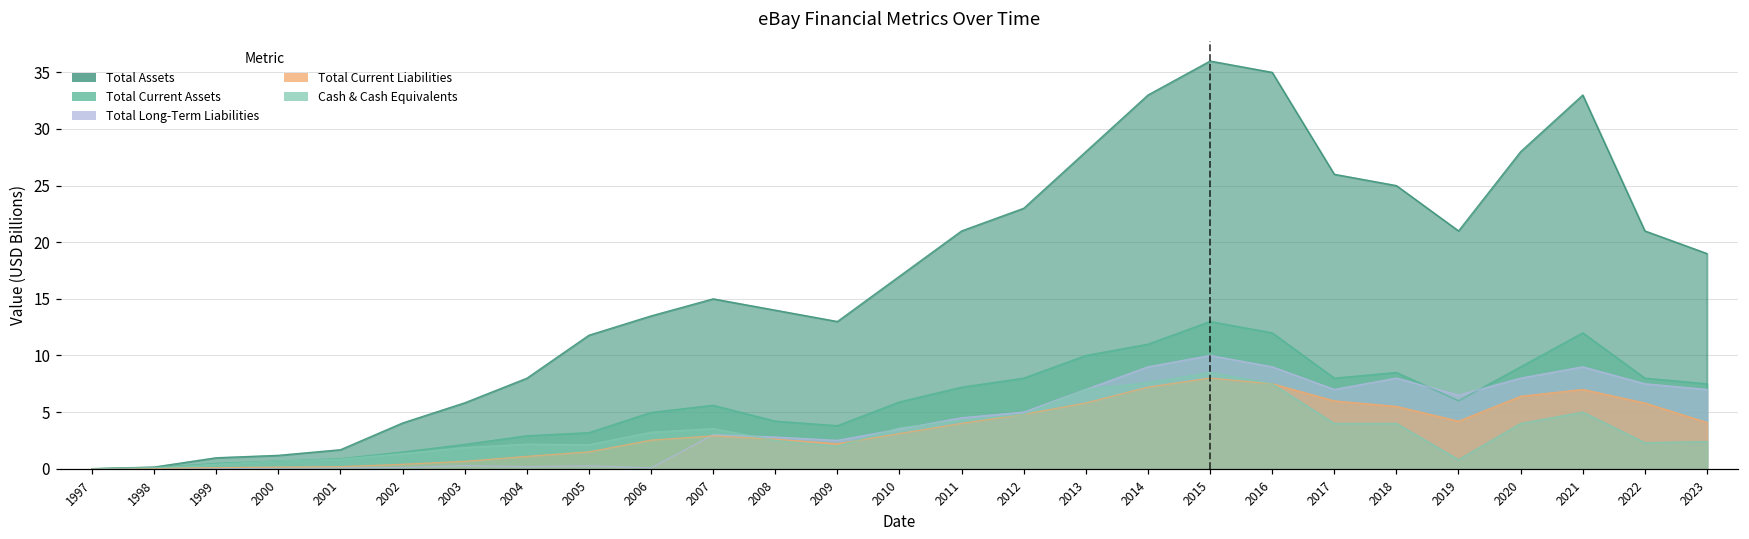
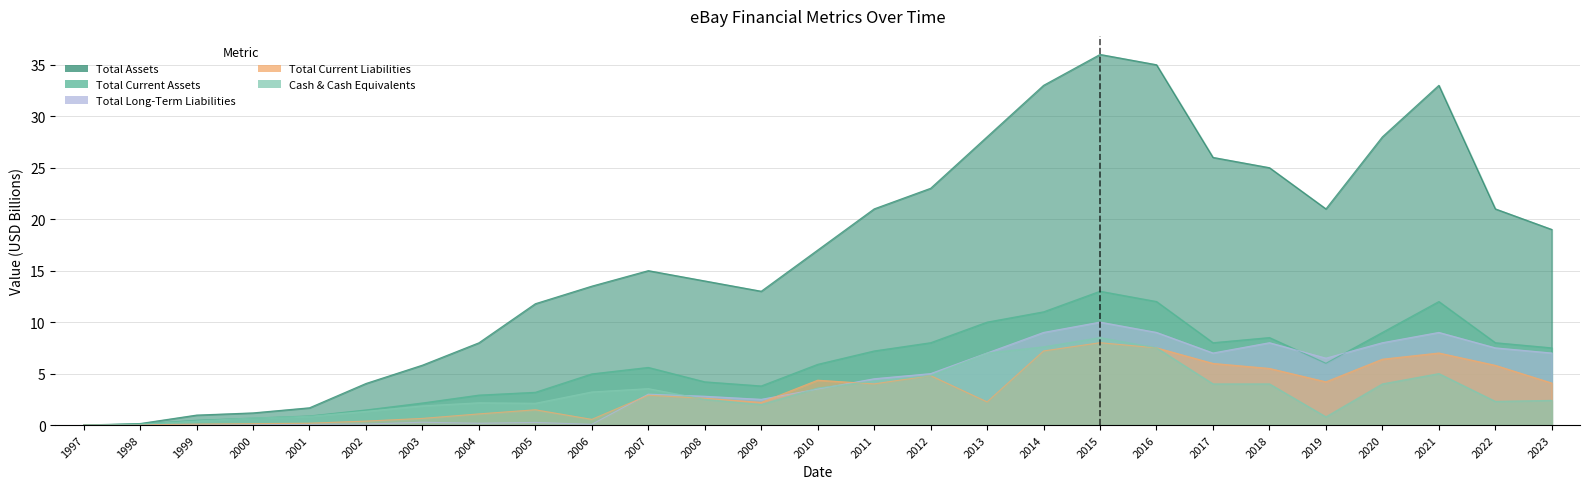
  {
    "Total Current Liabilities": {
      "2002": 0.4,
      "2003": 0.6,
      "2004": 1.1,
      "2005": 1.5,
-     "2006": 2.5,
-     "2010": 3.1,
+     "2006": 0.6,
+     "2010": 4.4,
      "2011": 4.0,
-     "2013": 5.8,
+     "2013": 2.2,
      "2014": 7.2,
      "2015": 8.0,
      "2017": 6.0,
      "2018": 5.5,
      "2019": 4.2,
      "2020": 6.4,
      "2021": 7.0,
      "2022": 5.8,
      "2023": 4.1
    }
  }
